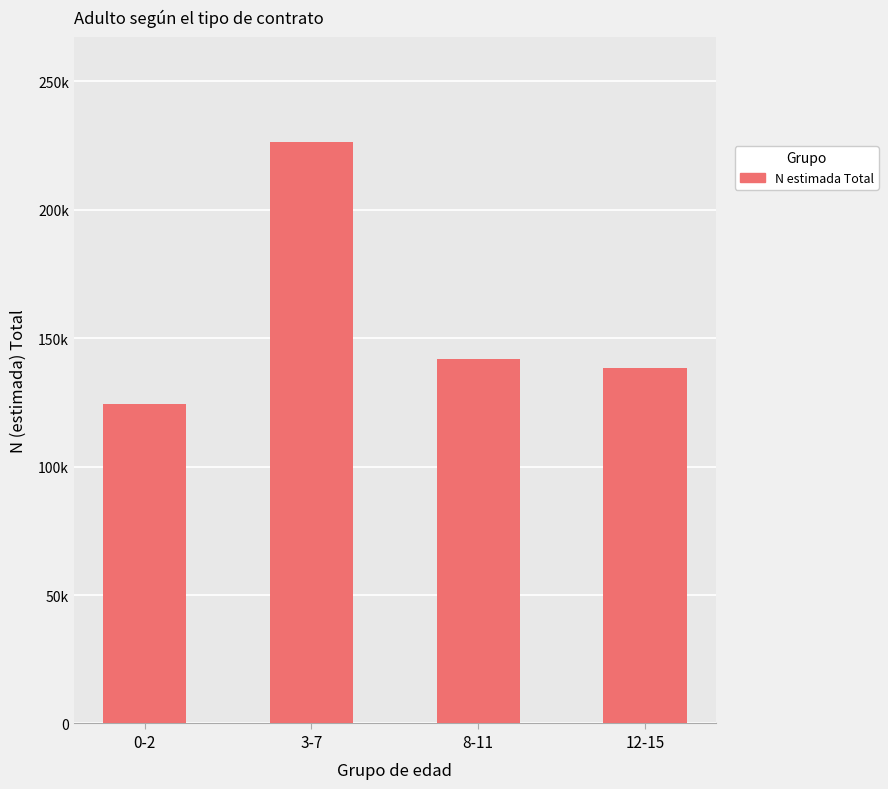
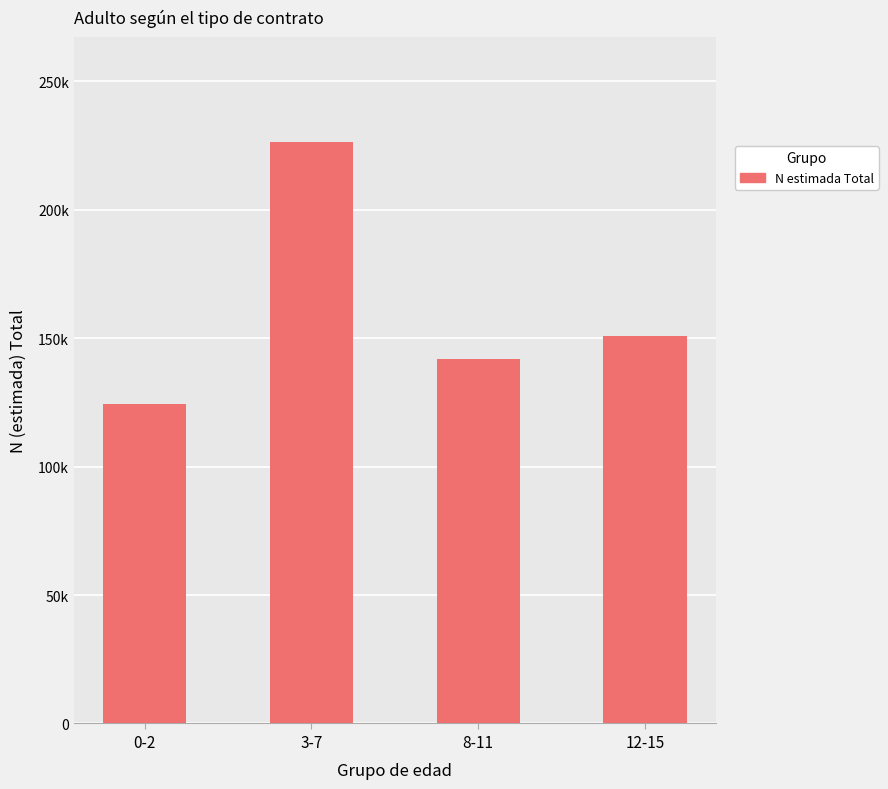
  {
    "0-2": 125000,
    "3-7": 226000,
    "8-11": 142000,
-   "12-15": 138000
+   "12-15": 151000
  }
